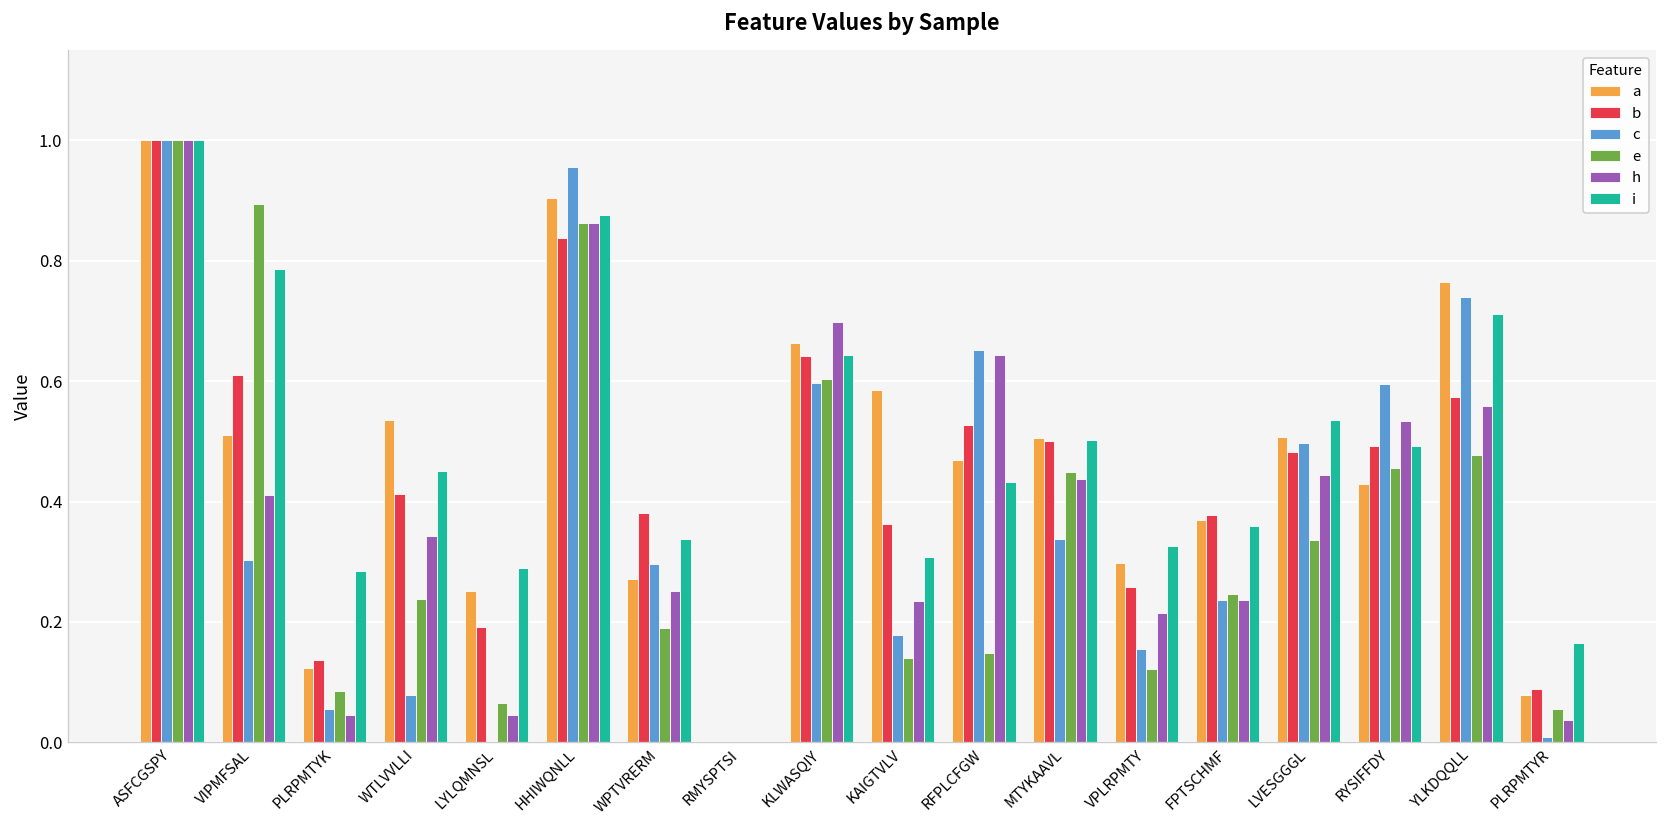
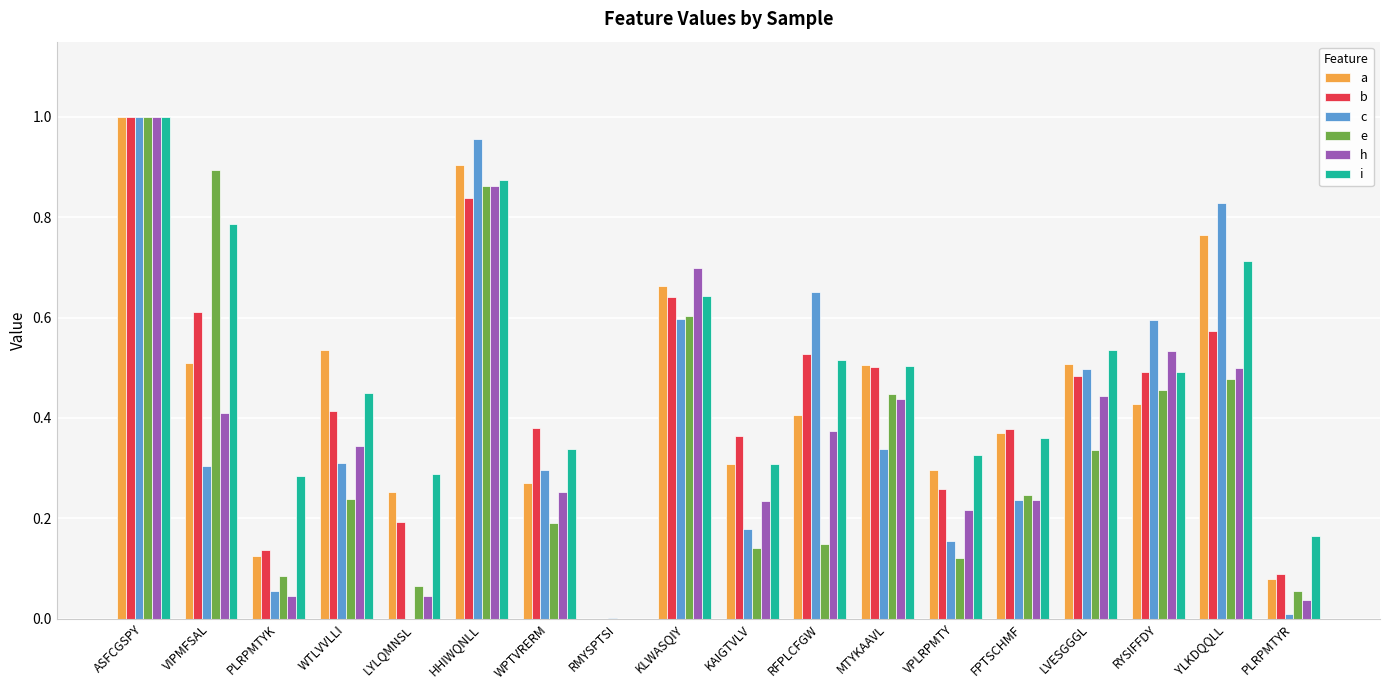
  {
    "a": {
      "ASFCGSPY": 1.00,
      "VIPMFSAL": 0.51,
      "PLRPMTYK": 0.12,
      "WTLVVLLI": 0.54,
      "LYLQMNSL": 0.25,
      "HHIWQNLL": 0.90,
      "WPTVRERM": 0.27,
      "RMYSPTSI": 0.00,
      "KLWASQIY": 0.66,
-     "KAIGTVLV": 0.59,
-     "RFPLCFGW": 0.47,
+     "KAIGTVLV": 0.31,
+     "RFPLCFGW": 0.41,
      "MTYKAAVL": 0.51,
      "VPLRPMTY": 0.30,
      "FPTSCHMF": 0.37,
      "LVESGGGL": 0.51,
      "RYSIFFDY": 0.43,
      "YLKDQQLL": 0.76,
      "PLRPMTYR": 0.08
    },
    "b": {
      "ASFCGSPY": 1.00,
      "VIPMFSAL": 0.61,
      "PLRPMTYK": 0.14,
      "WTLVVLLI": 0.41,
      "LYLQMNSL": 0.19,
      "HHIWQNLL": 0.84,
      "WPTVRERM": 0.38,
      "RMYSPTSI": 0.00,
      "KLWASQIY": 0.64,
      "KAIGTVLV": 0.36,
      "RFPLCFGW": 0.53,
      "MTYKAAVL": 0.50,
      "VPLRPMTY": 0.26,
      "FPTSCHMF": 0.38,
      "LVESGGGL": 0.48,
      "RYSIFFDY": 0.49,
      "YLKDQQLL": 0.57,
      "PLRPMTYR": 0.09
    },
    "c": {
      "ASFCGSPY": 1.00,
      "VIPMFSAL": 0.30,
      "PLRPMTYK": 0.06,
-     "WTLVVLLI": 0.08,
+     "WTLVVLLI": 0.31,
      "LYLQMNSL": 0.00,
      "HHIWQNLL": 0.96,
      "WPTVRERM": 0.30,
      "KLWASQIY": 0.60,
      "KAIGTVLV": 0.18,
      "RFPLCFGW": 0.65,
      "MTYKAAVL": 0.34,
      "VPLRPMTY": 0.15,
      "FPTSCHMF": 0.24,
      "LVESGGGL": 0.50,
      "RYSIFFDY": 0.60,
-     "YLKDQQLL": 0.74,
+     "YLKDQQLL": 0.83,
      "PLRPMTYR": 0.01
    },
    "e": {
      "ASFCGSPY": 1.00,
      "VIPMFSAL": 0.89,
      "PLRPMTYK": 0.08,
      "WTLVVLLI": 0.24,
      "LYLQMNSL": 0.07,
      "HHIWQNLL": 0.86,
      "WPTVRERM": 0.19,
      "RMYSPTSI": 0.00,
      "KLWASQIY": 0.60,
      "KAIGTVLV": 0.14,
      "RFPLCFGW": 0.15,
      "MTYKAAVL": 0.45,
      "VPLRPMTY": 0.12,
      "FPTSCHMF": 0.25,
      "LVESGGGL": 0.34,
      "RYSIFFDY": 0.46,
      "YLKDQQLL": 0.48,
      "PLRPMTYR": 0.06
    },
    "h": {
      "ASFCGSPY": 1.00,
      "VIPMFSAL": 0.41,
      "PLRPMTYK": 0.05,
      "WTLVVLLI": 0.34,
      "LYLQMNSL": 0.04,
      "HHIWQNLL": 0.86,
      "WPTVRERM": 0.25,
      "RMYSPTSI": 0.00,
      "KLWASQIY": 0.70,
      "KAIGTVLV": 0.23,
-     "RFPLCFGW": 0.64,
+     "RFPLCFGW": 0.37,
      "MTYKAAVL": 0.44,
      "VPLRPMTY": 0.22,
      "FPTSCHMF": 0.24,
      "LVESGGGL": 0.44,
      "RYSIFFDY": 0.53,
-     "YLKDQQLL": 0.56,
+     "YLKDQQLL": 0.50,
      "PLRPMTYR": 0.04
    },
    "i": {
      "ASFCGSPY": 1.00,
      "VIPMFSAL": 0.79,
      "PLRPMTYK": 0.28,
      "WTLVVLLI": 0.45,
      "LYLQMNSL": 0.29,
      "HHIWQNLL": 0.88,
      "WPTVRERM": 0.34,
      "RMYSPTSI": 0.00,
      "KLWASQIY": 0.64,
      "KAIGTVLV": 0.31,
-     "RFPLCFGW": 0.43,
+     "RFPLCFGW": 0.52,
      "MTYKAAVL": 0.50,
      "VPLRPMTY": 0.33,
      "FPTSCHMF": 0.36,
      "LVESGGGL": 0.53,
      "RYSIFFDY": 0.49,
      "YLKDQQLL": 0.71,
      "PLRPMTYR": 0.17
    }
  }
